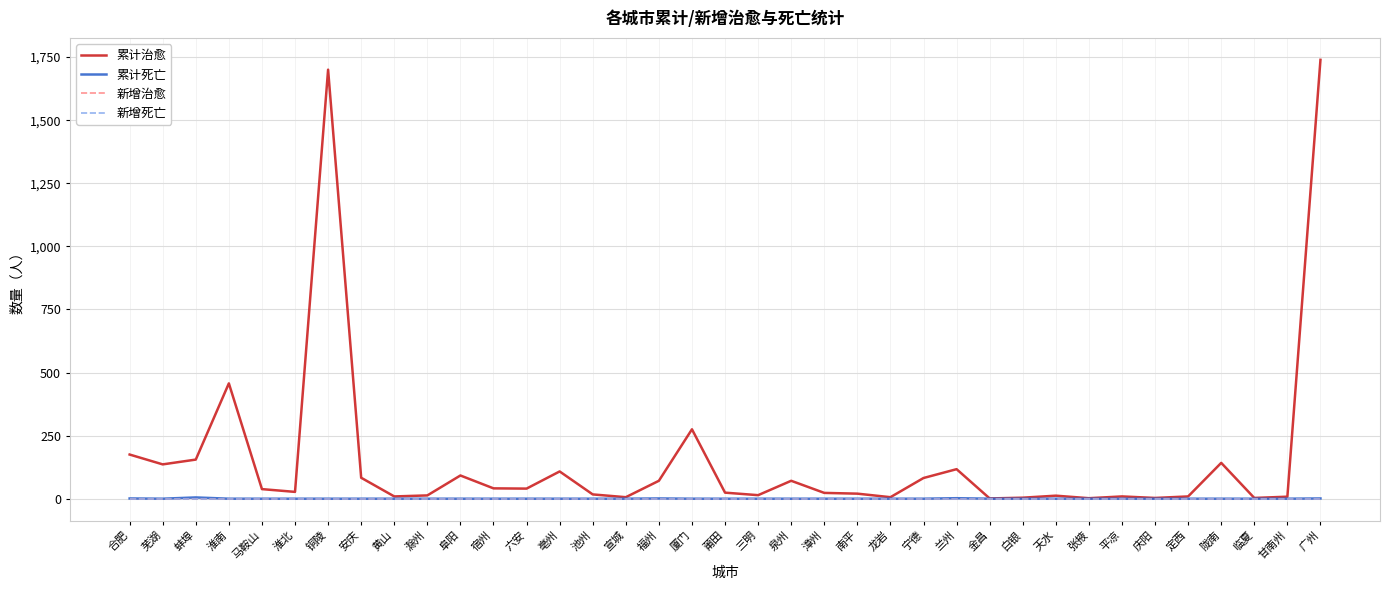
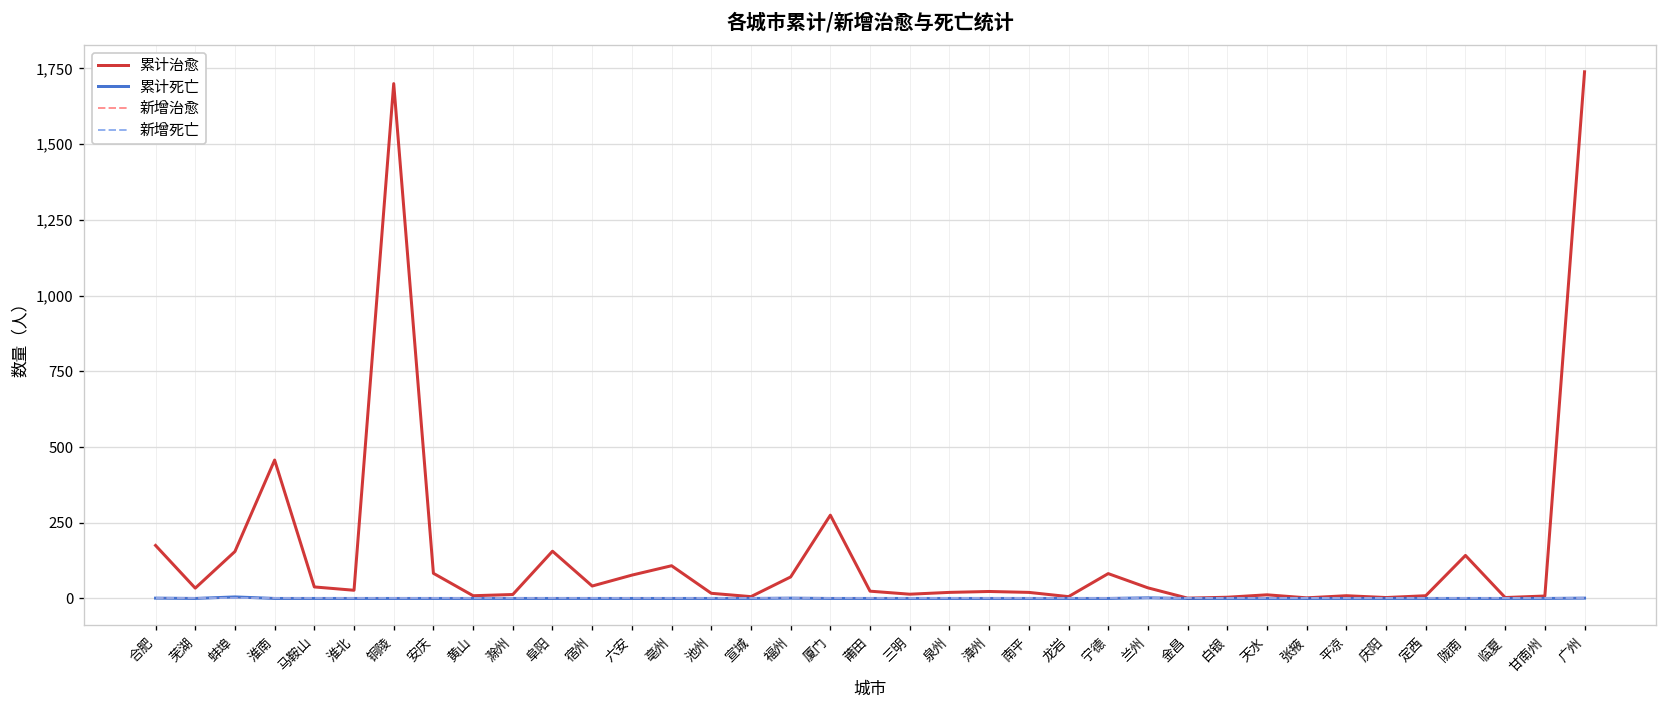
  {
    "累计治愈": {
      "合肥": "180",
-     "芜湖": "140",
+     "芜湖": "30",
      "蚌埠": "160",
      "淮南": "460",
      "马鞍山": "40",
      "淮北": "30",
      "铜陵": "1,700",
      "安庆": "80",
      "滁州": "10",
-     "阜阳": "90",
+     "阜阳": "160",
      "宿州": "40",
-     "六安": "40",
+     "六安": "80",
      "亳州": "110",
      "池州": "20",
      "福州": "70",
      "厦门": "280",
      "莆田": "20",
      "三明": "10",
-     "泉州": "70",
+     "泉州": "20",
      "漳州": "20",
      "南平": "20",
      "宁德": "80",
-     "兰州": "120",
+     "兰州": "40",
      "天水": "10",
      "陇南": "140",
      "广州": "1,740"
    }
  }
